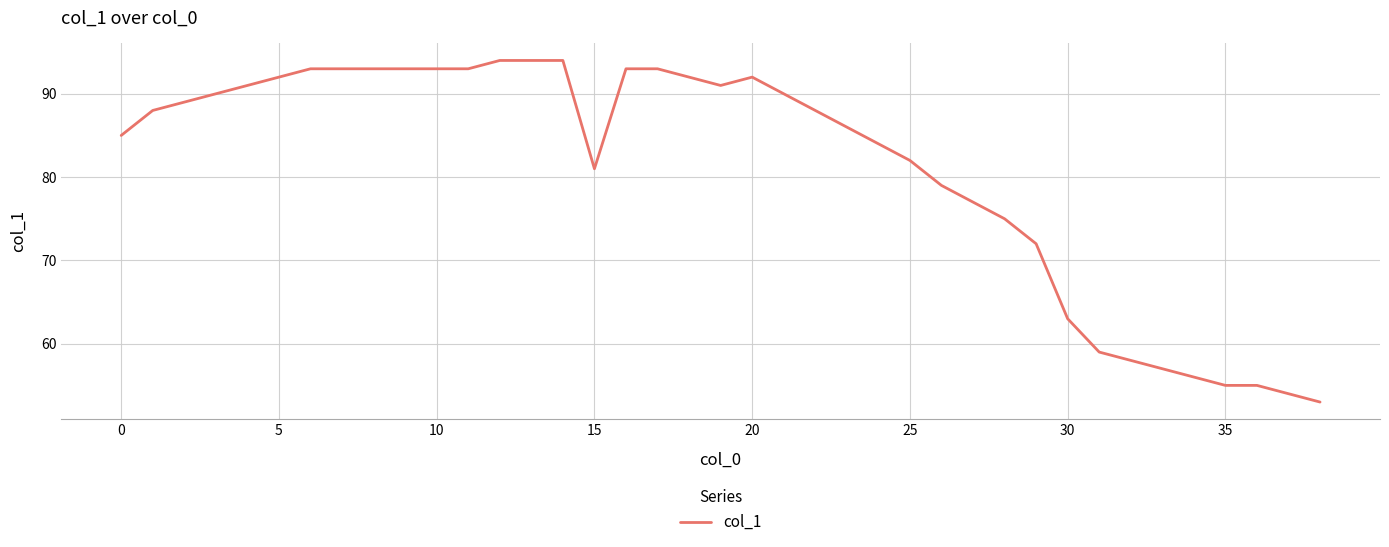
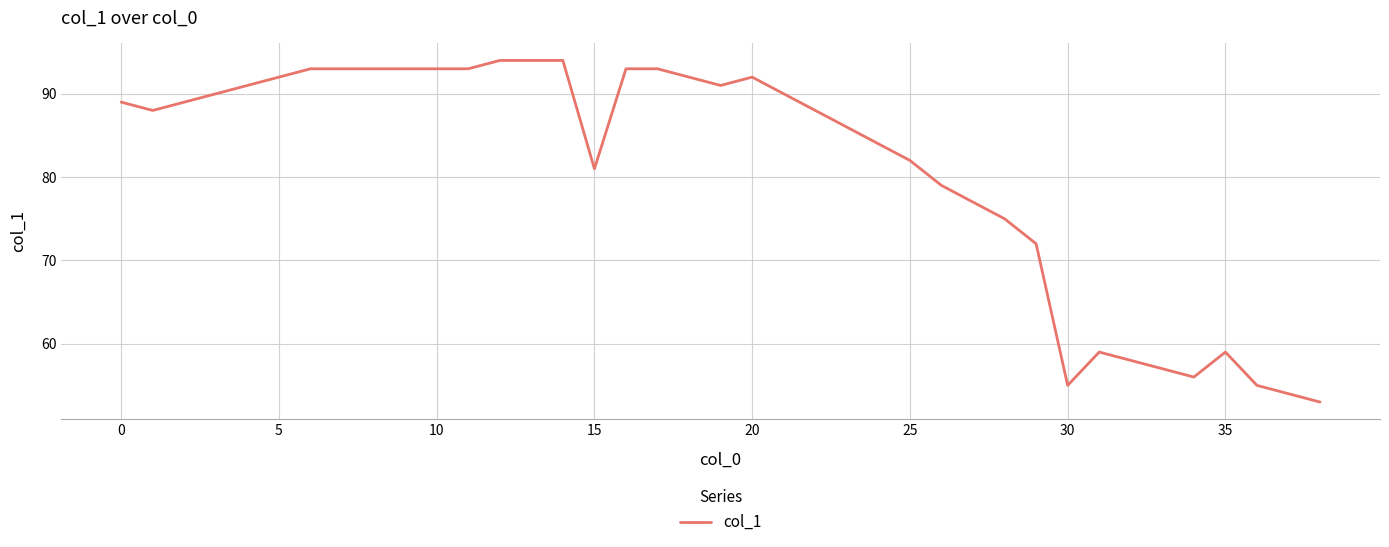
  {
-   "0": 85,
+   "0": 89,
    "5": 92,
    "10": 93,
    "15": 81,
    "20": 92,
    "25": 82,
-   "30": 63,
-   "35": 55
+   "30": 55,
+   "35": 59
  }
